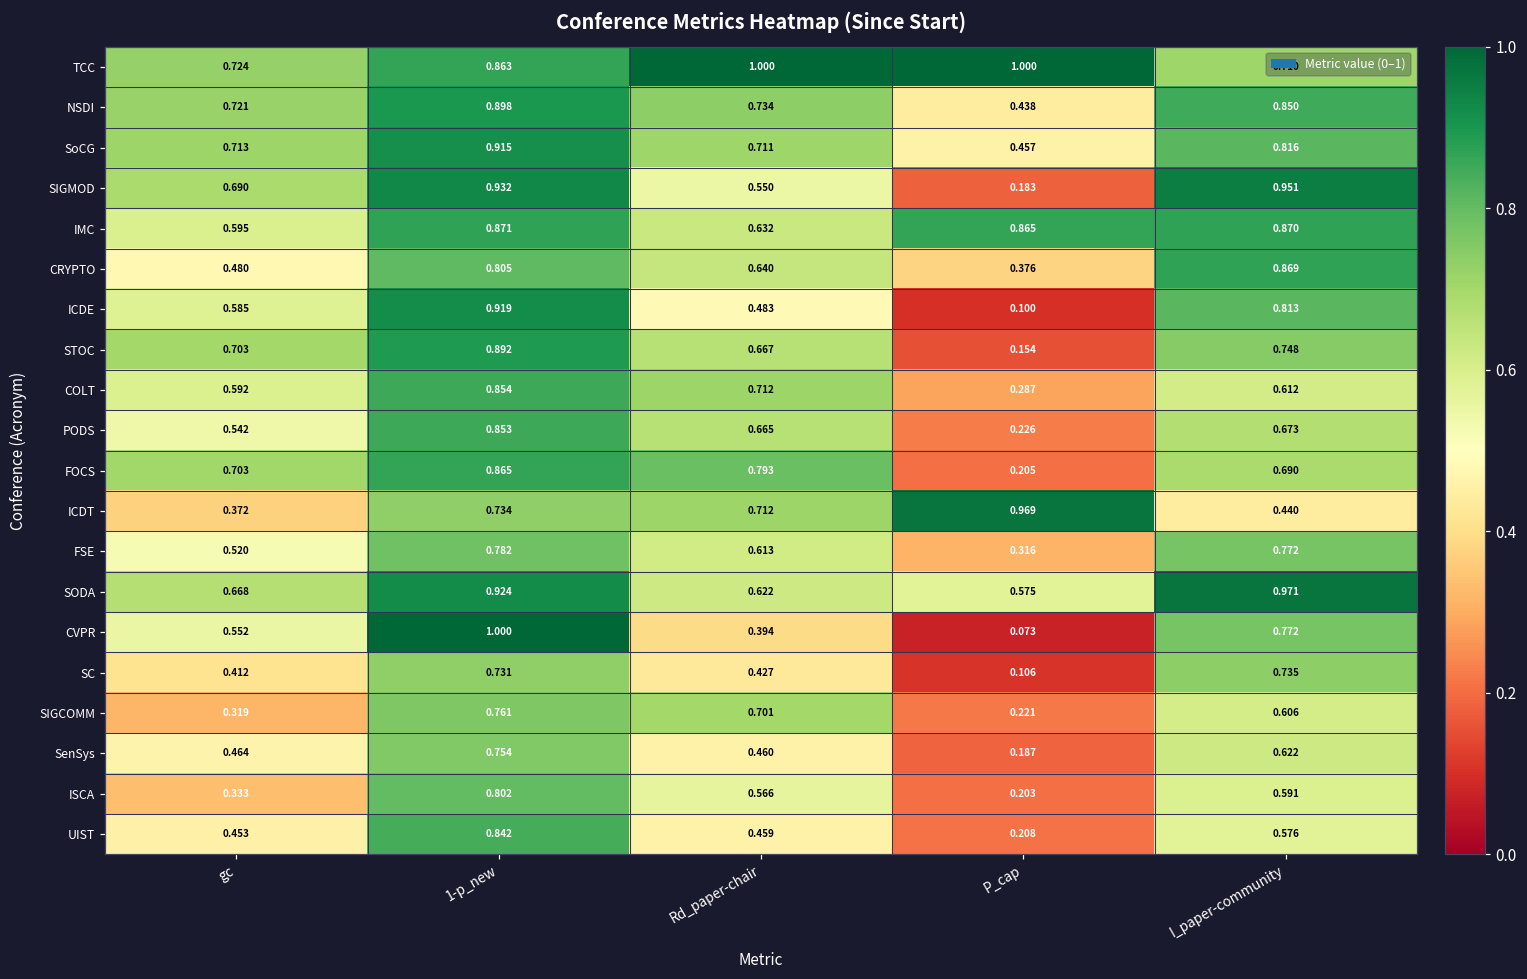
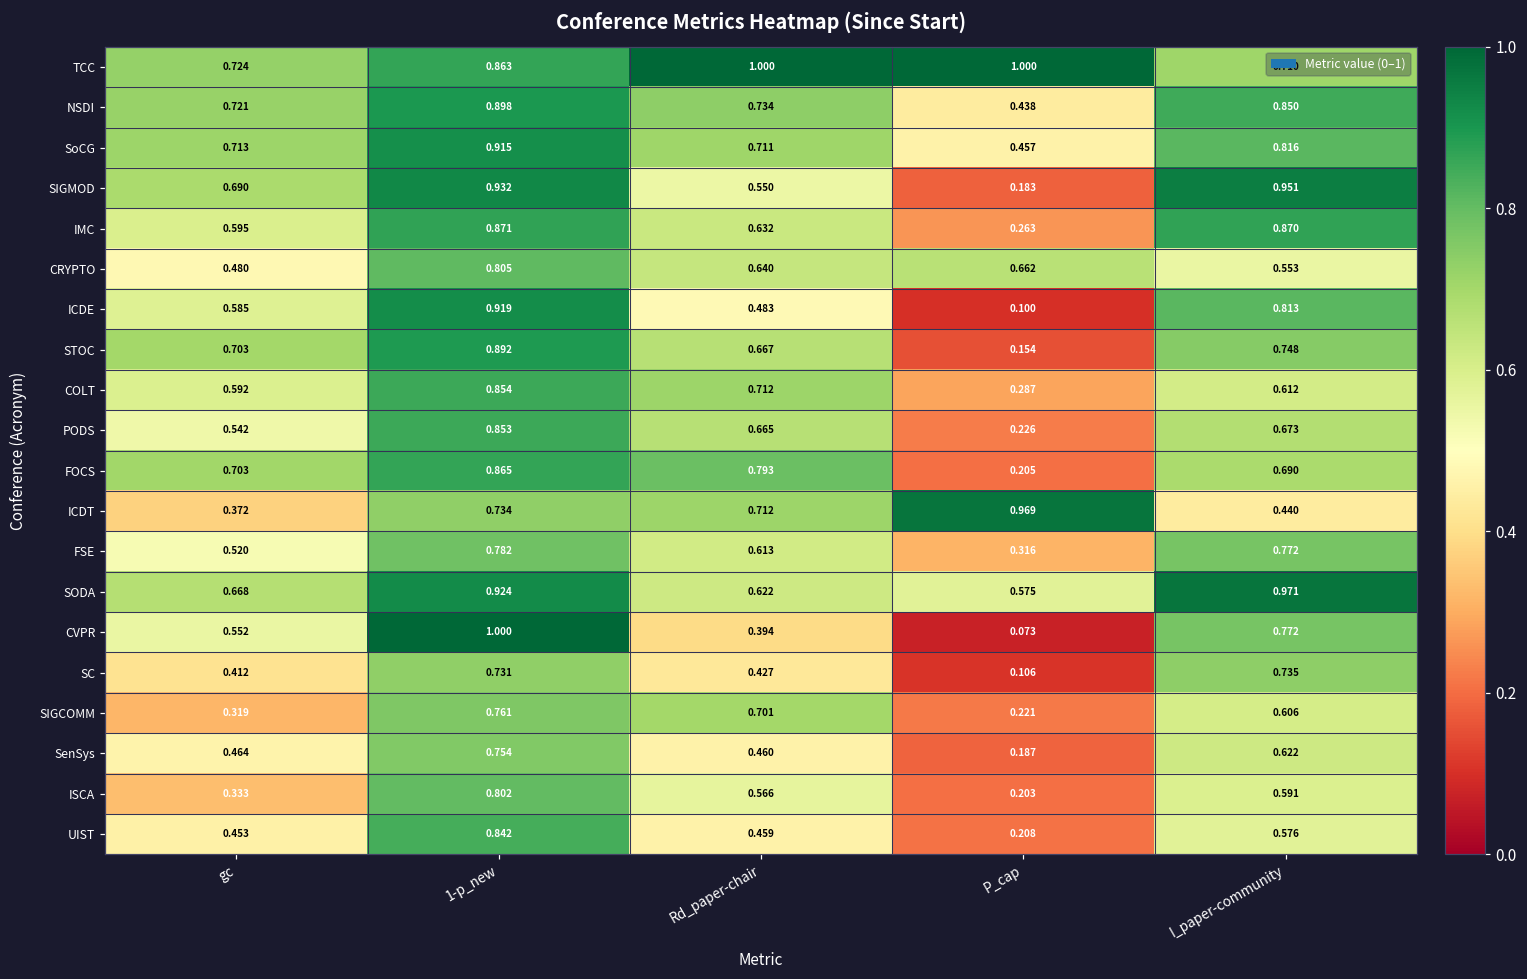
  {
    "TCC": {
      "gc": 0.724,
      "1-p_new": 0.863,
      "Rd_paper-chair": 1.000,
      "P_cap": 1.000
    },
    "NSDI": {
      "gc": 0.721,
      "1-p_new": 0.898,
      "Rd_paper-chair": 0.734,
      "P_cap": 0.438,
      "I_paper-community": 0.850
    },
    "SoCG": {
      "gc": 0.713,
      "1-p_new": 0.915,
      "Rd_paper-chair": 0.711,
      "P_cap": 0.457,
      "I_paper-community": 0.816
    },
    "SIGMOD": {
      "gc": 0.690,
      "1-p_new": 0.932,
      "Rd_paper-chair": 0.550,
      "P_cap": 0.183,
      "I_paper-community": 0.951
    },
    "IMC": {
      "gc": 0.595,
      "1-p_new": 0.871,
      "Rd_paper-chair": 0.632,
-     "P_cap": 0.865,
+     "P_cap": 0.263,
      "I_paper-community": 0.870
    },
    "CRYPTO": {
      "gc": 0.480,
      "1-p_new": 0.805,
      "Rd_paper-chair": 0.640,
-     "P_cap": 0.376,
-     "I_paper-community": 0.869
+     "P_cap": 0.662,
+     "I_paper-community": 0.553
    },
    "ICDE": {
      "gc": 0.585,
      "1-p_new": 0.919,
      "Rd_paper-chair": 0.483,
      "P_cap": 0.100,
      "I_paper-community": 0.813
    },
    "STOC": {
      "gc": 0.703,
      "1-p_new": 0.892,
      "Rd_paper-chair": 0.667,
      "P_cap": 0.154,
      "I_paper-community": 0.748
    },
    "COLT": {
      "gc": 0.592,
      "1-p_new": 0.854,
      "Rd_paper-chair": 0.712,
      "P_cap": 0.287,
      "I_paper-community": 0.612
    },
    "PODS": {
      "gc": 0.542,
      "1-p_new": 0.853,
      "Rd_paper-chair": 0.665,
      "P_cap": 0.226,
      "I_paper-community": 0.673
    },
    "FOCS": {
      "gc": 0.703,
      "1-p_new": 0.865,
      "Rd_paper-chair": 0.793,
      "P_cap": 0.205,
      "I_paper-community": 0.690
    },
    "ICDT": {
      "gc": 0.372,
      "1-p_new": 0.734,
      "Rd_paper-chair": 0.712,
      "P_cap": 0.969,
      "I_paper-community": 0.440
    },
    "FSE": {
      "gc": 0.520,
      "1-p_new": 0.782,
      "Rd_paper-chair": 0.613,
      "P_cap": 0.316,
      "I_paper-community": 0.772
    },
    "SODA": {
      "gc": 0.668,
      "1-p_new": 0.924,
      "Rd_paper-chair": 0.622,
      "P_cap": 0.575,
      "I_paper-community": 0.971
    },
    "CVPR": {
      "gc": 0.552,
      "1-p_new": 1.000,
      "Rd_paper-chair": 0.394,
      "P_cap": 0.073,
      "I_paper-community": 0.772
    },
    "SC": {
      "gc": 0.412,
      "1-p_new": 0.731,
      "Rd_paper-chair": 0.427,
      "P_cap": 0.106,
      "I_paper-community": 0.735
    },
    "SIGCOMM": {
      "gc": 0.319,
      "1-p_new": 0.761,
      "Rd_paper-chair": 0.701,
      "P_cap": 0.221,
      "I_paper-community": 0.606
    },
    "SenSys": {
      "gc": 0.464,
      "1-p_new": 0.754,
      "Rd_paper-chair": 0.460,
      "P_cap": 0.187,
      "I_paper-community": 0.622
    },
    "ISCA": {
      "gc": 0.333,
      "1-p_new": 0.802,
      "Rd_paper-chair": 0.566,
      "P_cap": 0.203,
      "I_paper-community": 0.591
    },
    "UIST": {
      "gc": 0.453,
      "1-p_new": 0.842,
      "Rd_paper-chair": 0.459,
      "P_cap": 0.208,
      "I_paper-community": 0.576
    }
  }
